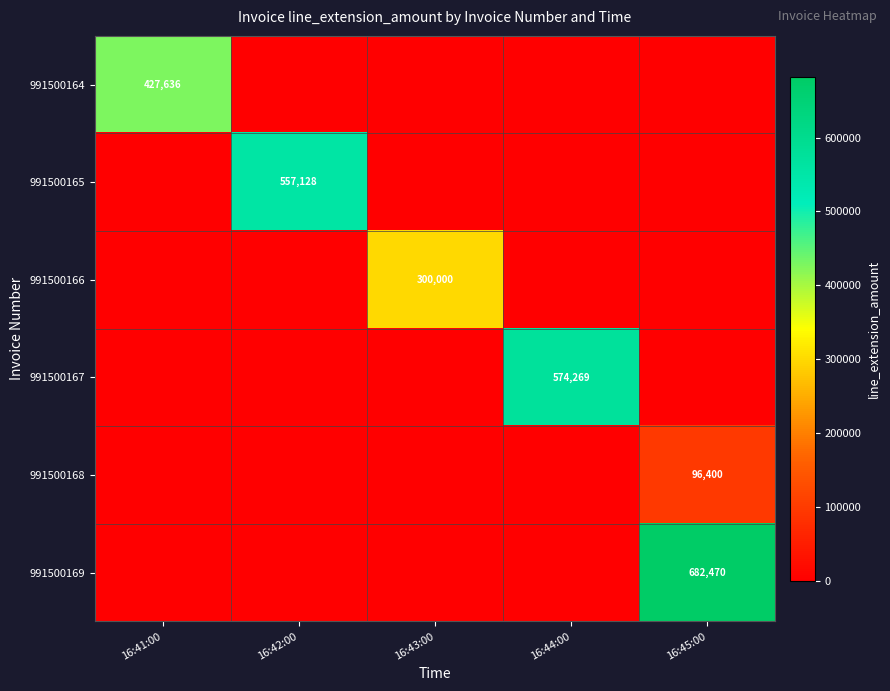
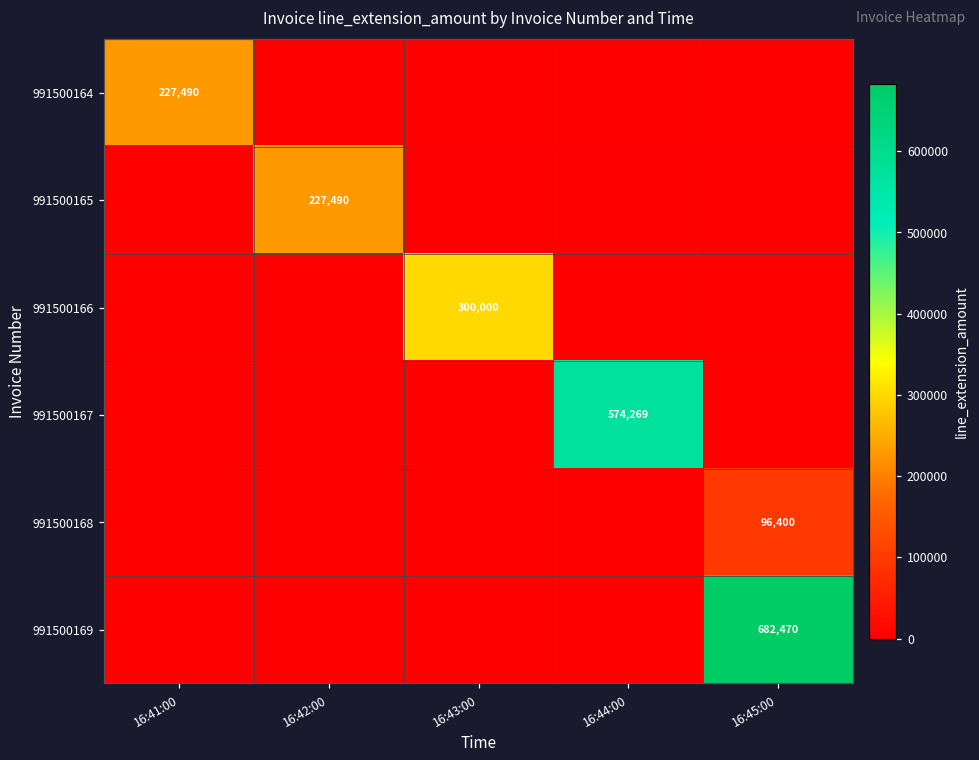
  {
    "991500164": {
-     "16:41:00": "427,636"
+     "16:41:00": "227,490"
    },
    "991500165": {
-     "16:42:00": "557,128"
+     "16:42:00": "227,490"
    },
    "991500166": {
      "16:43:00": "300,000"
    },
    "991500167": {
      "16:44:00": "574,269"
    },
    "991500168": {
      "16:45:00": "96,400"
    },
    "991500169": {
      "16:45:00": "682,470"
    }
  }
